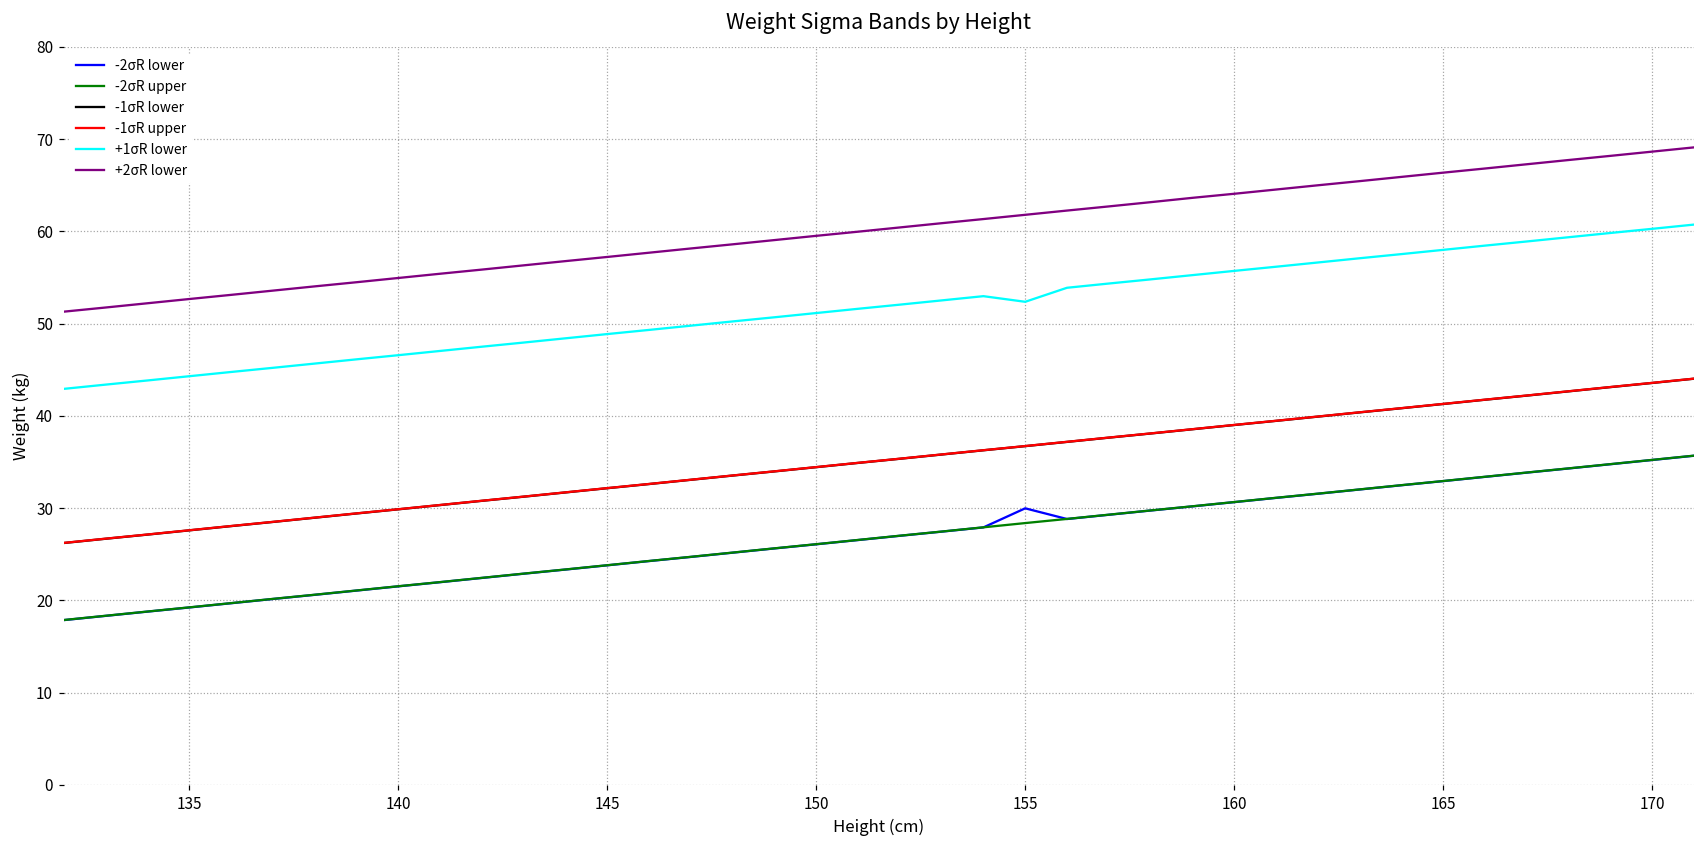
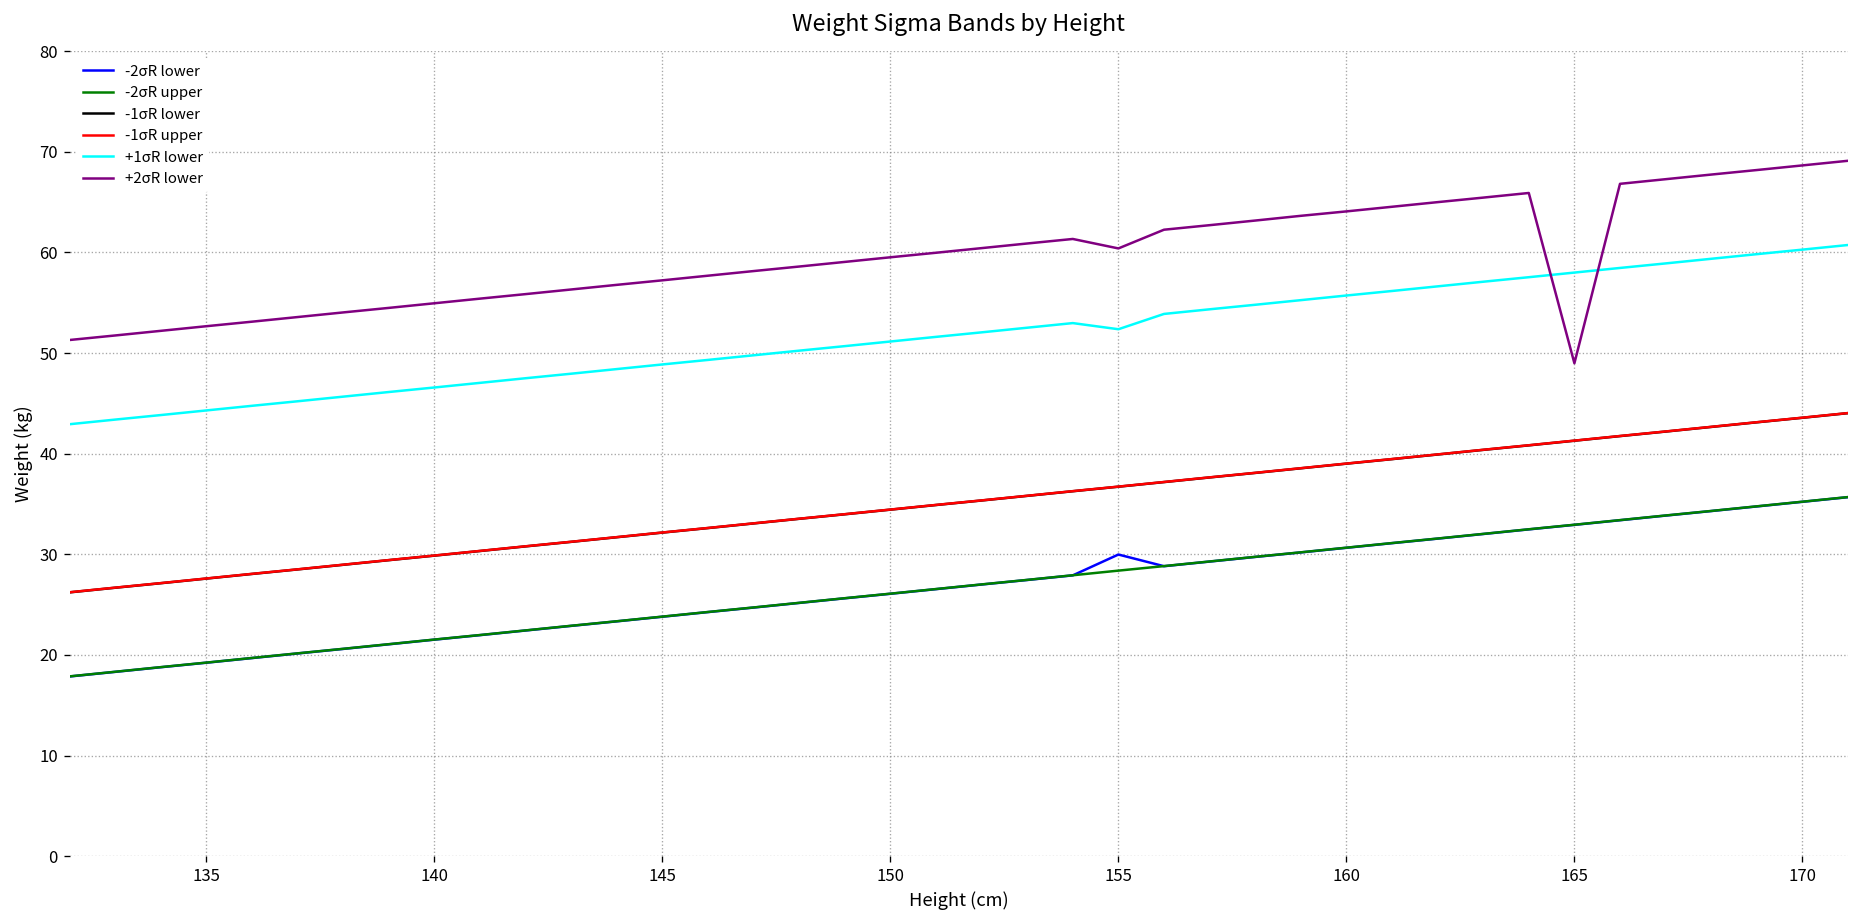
  {
    "-2σR lower": {
      "155": 30
    },
    "-2σR upper": {
      "155": 28
    },
    "+1σR lower": {
      "135": 44,
      "140": 47,
      "145": 49,
      "150": 51,
      "155": 52,
      "160": 56,
      "165": 58,
      "170": 60
    },
    "+2σR lower": {
      "135": 53,
      "140": 55,
      "145": 57,
      "150": 60,
-     "155": 62,
+     "155": 60,
      "160": 64,
-     "165": 66,
+     "165": 49,
      "170": 69
    }
  }
